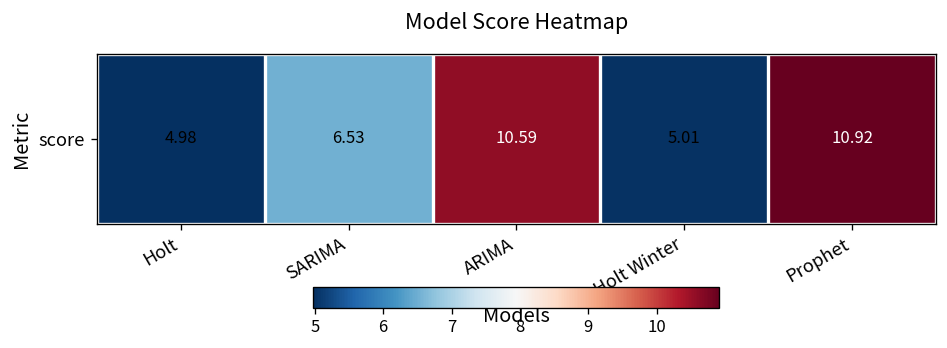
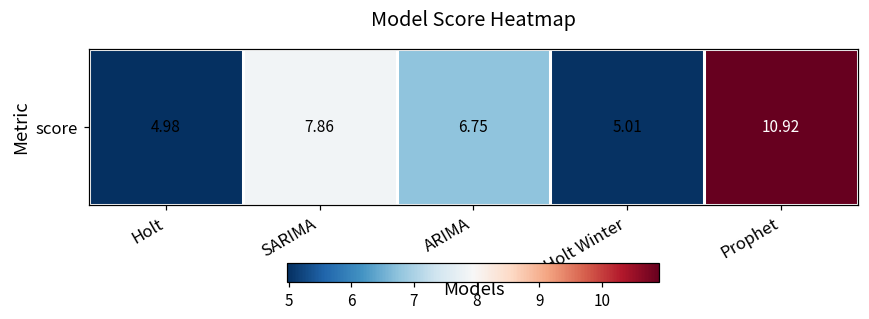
  {
    "score": {
      "Holt": 4.98,
-     "SARIMA": 6.53,
-     "ARIMA": 10.59,
+     "SARIMA": 7.86,
+     "ARIMA": 6.75,
      "Holt Winter": 5.01,
      "Prophet": 10.92
    }
  }
